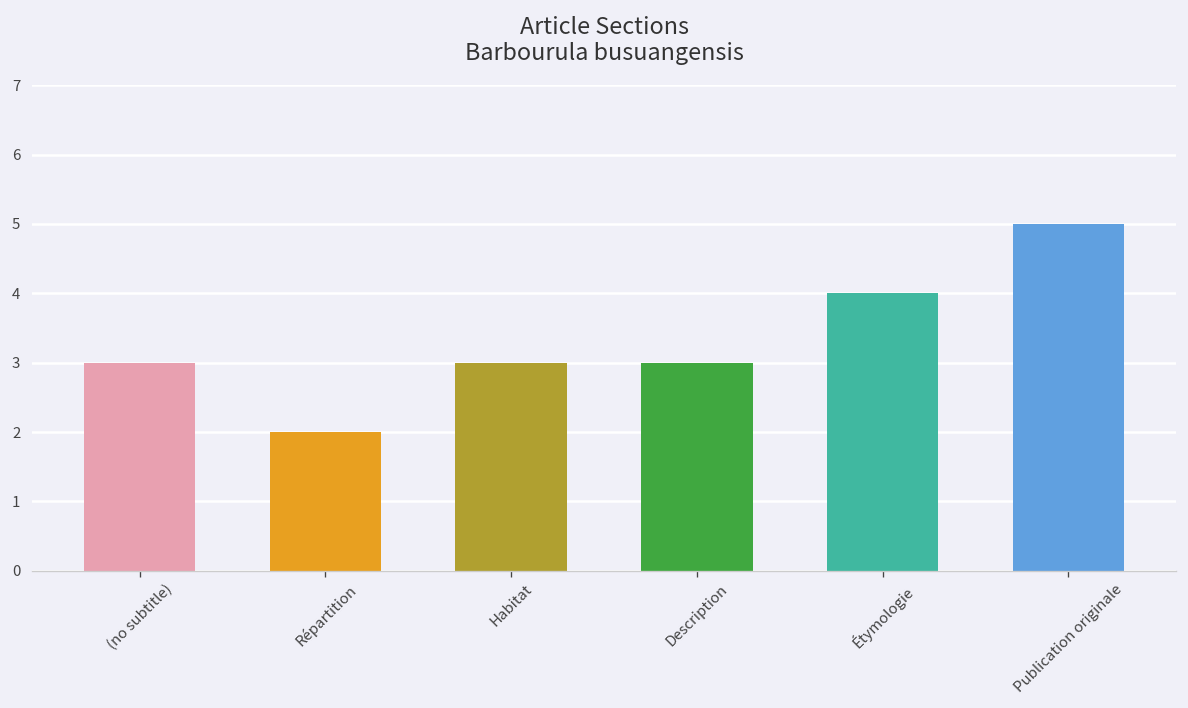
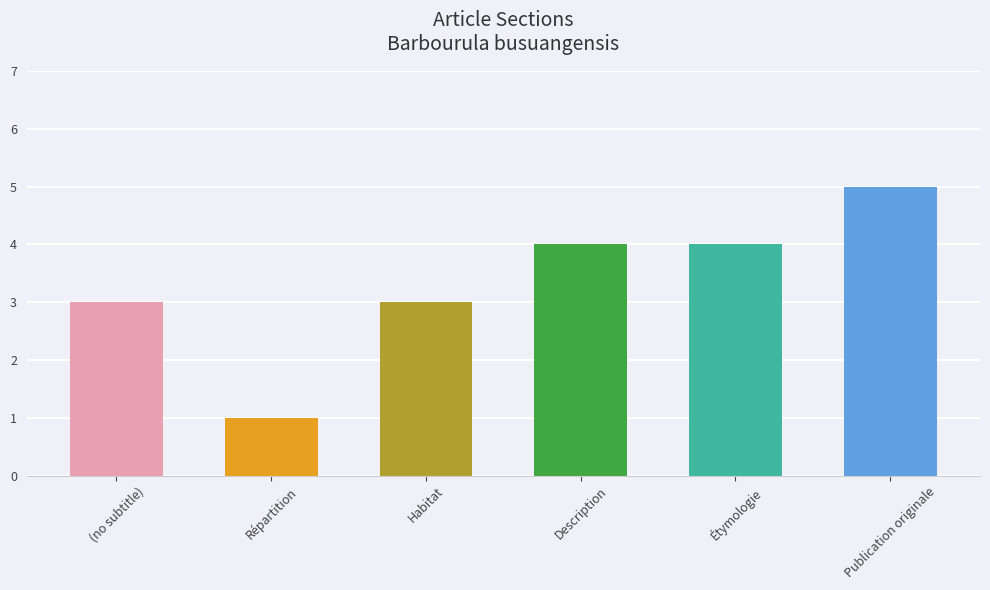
  {
    "(no subtitle)": 3,
-   "Répartition": 2,
+   "Répartition": 1,
    "Habitat": 3,
-   "Description": 3,
+   "Description": 4,
    "Étymologie": 4,
    "Publication originale": 5
  }
